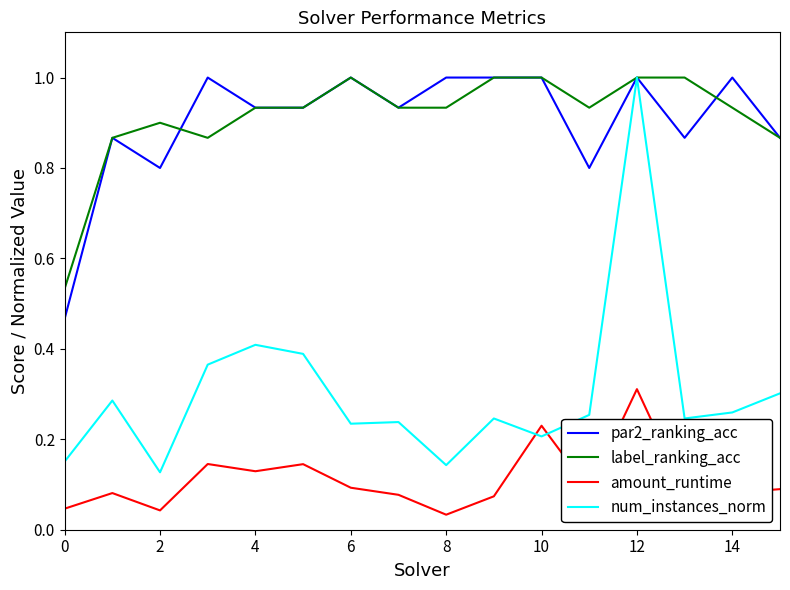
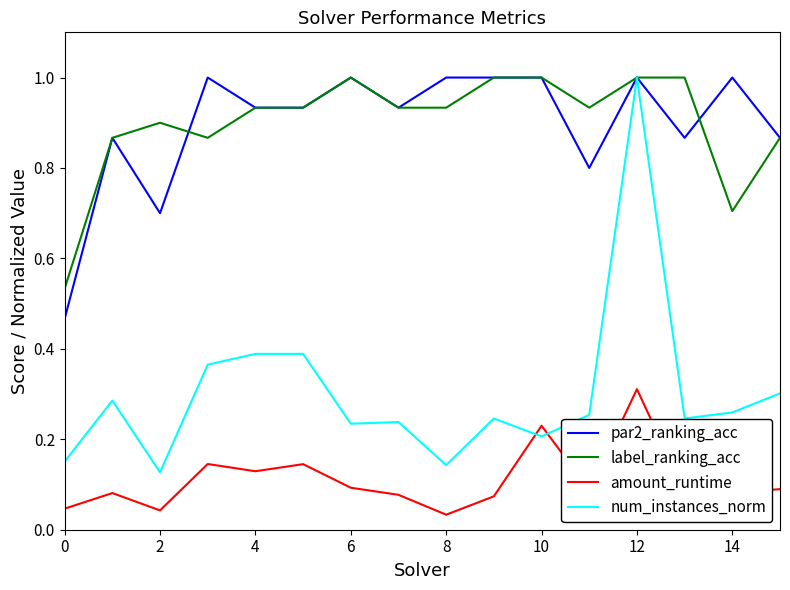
  {
    "par2_ranking_acc": {
      "0": 0.47,
-     "2": 0.8,
+     "2": 0.7,
      "8": 1.0,
      "14": 1.0
    },
    "label_ranking_acc": {
      "0": 0.53,
      "2": 0.90,
      "8": 0.93,
-     "14": 0.93
+     "14": 0.70
    },
    "amount_runtime": {
      "0": 0.05,
      "2": 0.04,
      "4": 0.13,
      "6": 0.09,
      "8": 0.03,
      "10": 0.23,
      "12": 0.31
    },
    "num_instances_norm": {
      "0": 0.15,
      "2": 0.13,
-     "4": 0.41,
+     "4": 0.39,
      "6": 0.23,
      "8": 0.14,
      "10": 0.21,
      "14": 0.26
    }
  }
